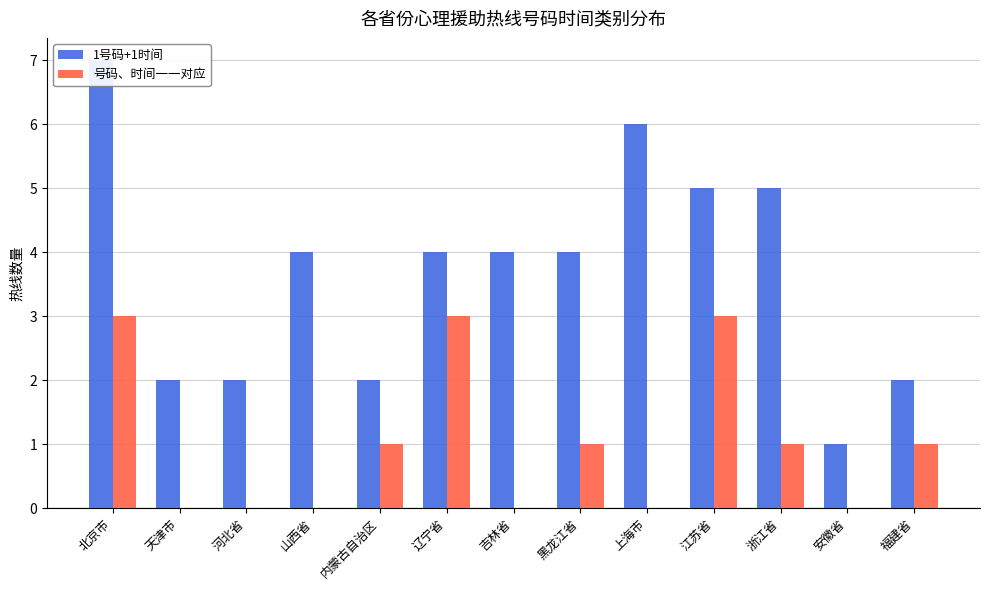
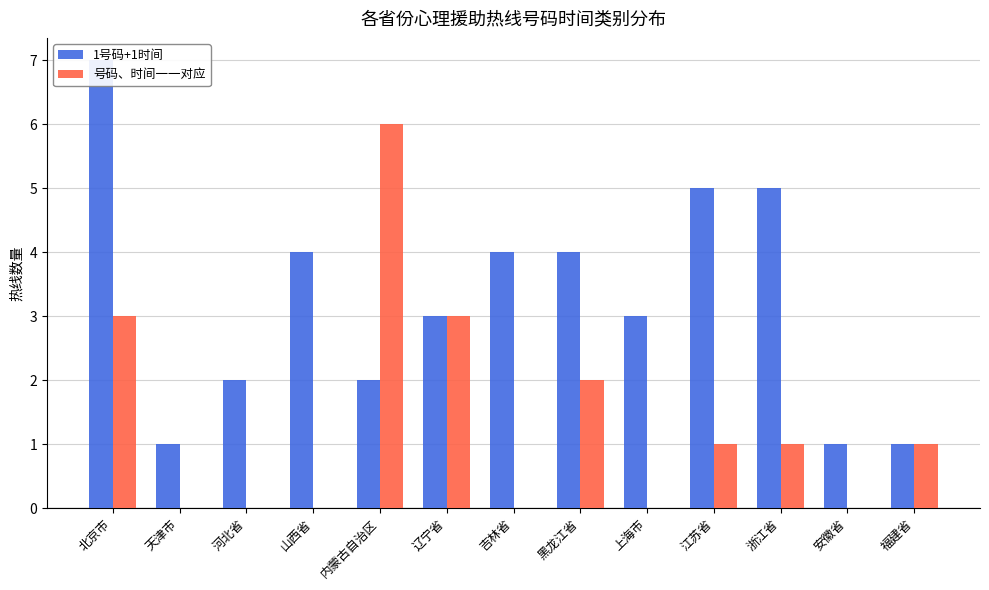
  {
    "1号码+1时间": {
-     "天津市": 2,
+     "天津市": 1,
      "河北省": 2,
      "山西省": 4,
      "内蒙古自治区": 2,
-     "辽宁省": 4,
+     "辽宁省": 3,
      "吉林省": 4,
      "黑龙江省": 4,
-     "上海市": 6,
+     "上海市": 3,
      "江苏省": 5,
      "浙江省": 5,
      "安徽省": 1,
-     "福建省": 2
+     "福建省": 1
    },
    "号码、时间一一对应": {
      "北京市": 3,
      "天津市": 0,
      "河北省": 0,
      "山西省": 0,
-     "内蒙古自治区": 1,
+     "内蒙古自治区": 6,
      "辽宁省": 3,
      "吉林省": 0,
-     "黑龙江省": 1,
+     "黑龙江省": 2,
      "上海市": 0,
-     "江苏省": 3,
+     "江苏省": 1,
      "浙江省": 1,
      "安徽省": 0,
      "福建省": 1
    }
  }
